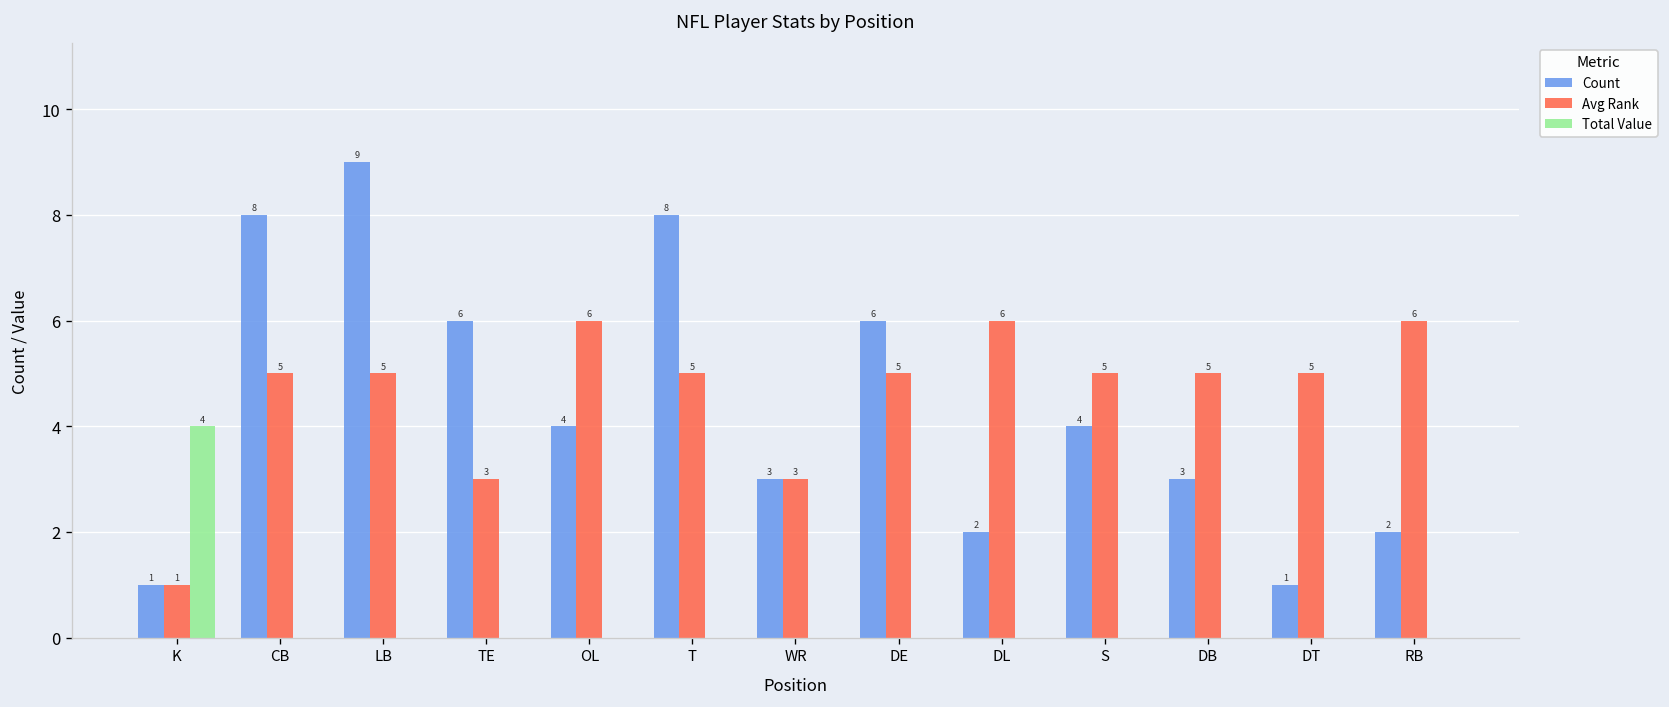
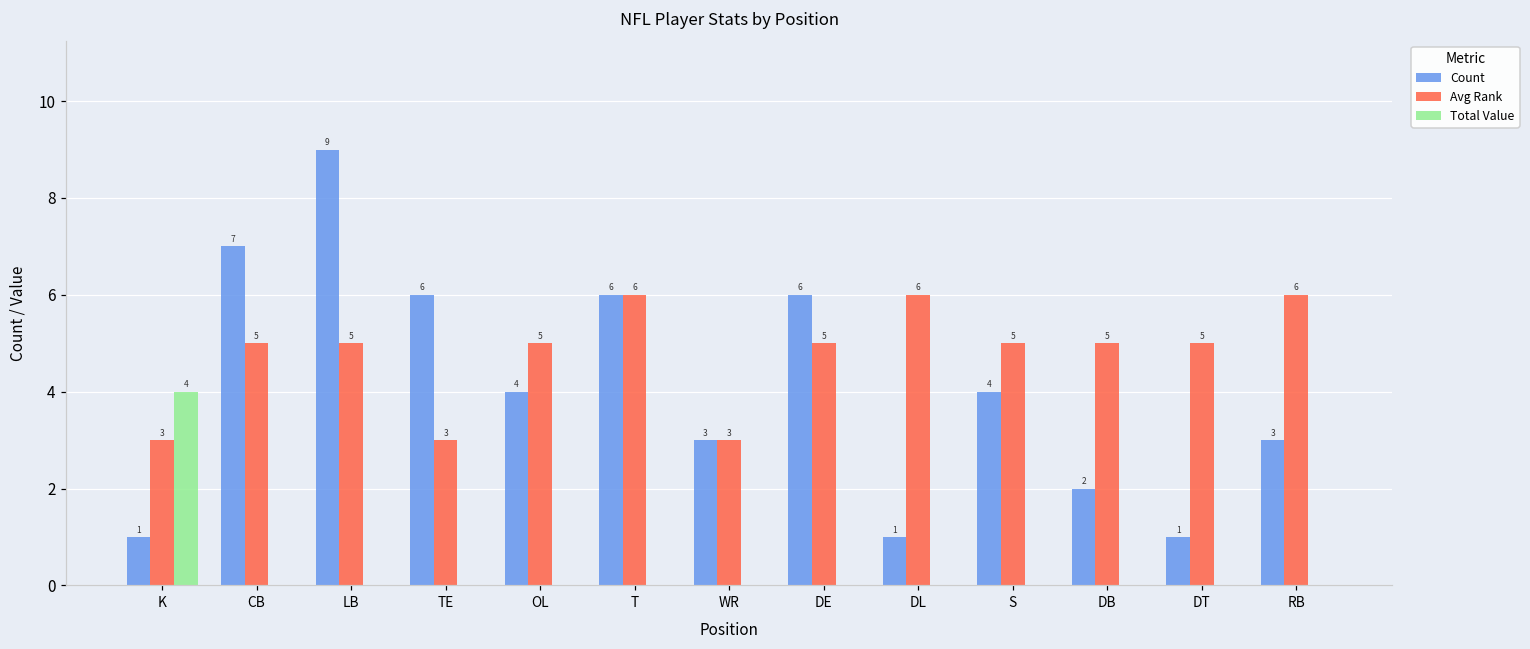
  {
    "Count": {
      "K": 1,
-     "CB": 8,
+     "CB": 7,
      "LB": 9,
      "TE": 6,
      "OL": 4,
-     "T": 8,
+     "T": 6,
      "WR": 3,
      "DE": 6,
-     "DL": 2,
+     "DL": 1,
      "S": 4,
-     "DB": 3,
+     "DB": 2,
      "DT": 1,
-     "RB": 2
+     "RB": 3
    },
    "Avg Rank": {
-     "K": 1,
+     "K": 3,
      "CB": 5,
      "LB": 5,
      "TE": 3,
-     "OL": 6,
-     "T": 5,
+     "OL": 5,
+     "T": 6,
      "WR": 3,
      "DE": 5,
      "DL": 6,
      "S": 5,
      "DB": 5,
      "DT": 5,
      "RB": 6
    },
    "Total Value": {
      "K": 4
    }
  }
